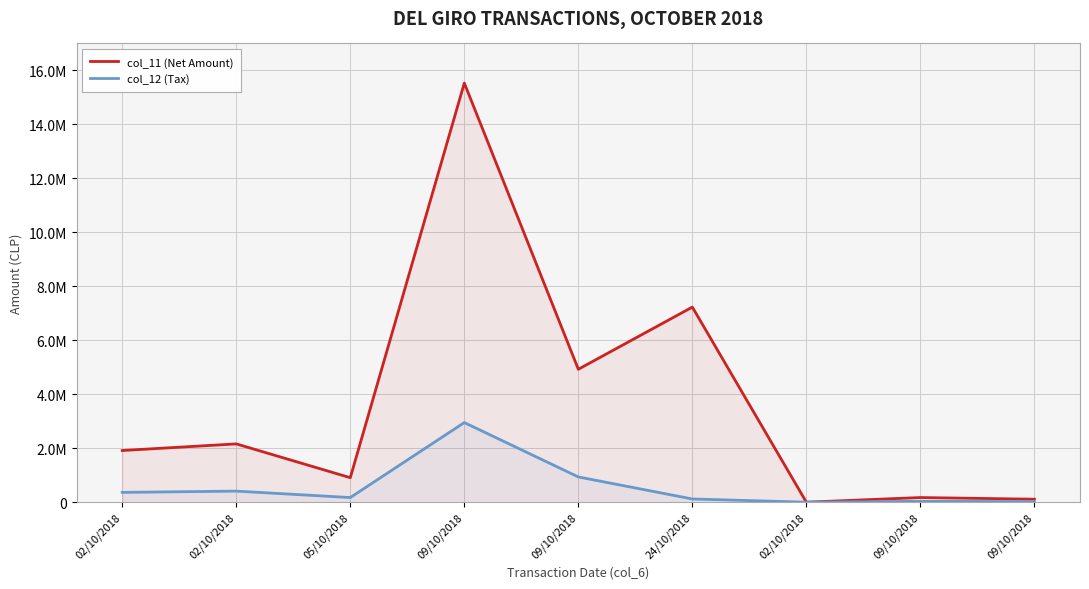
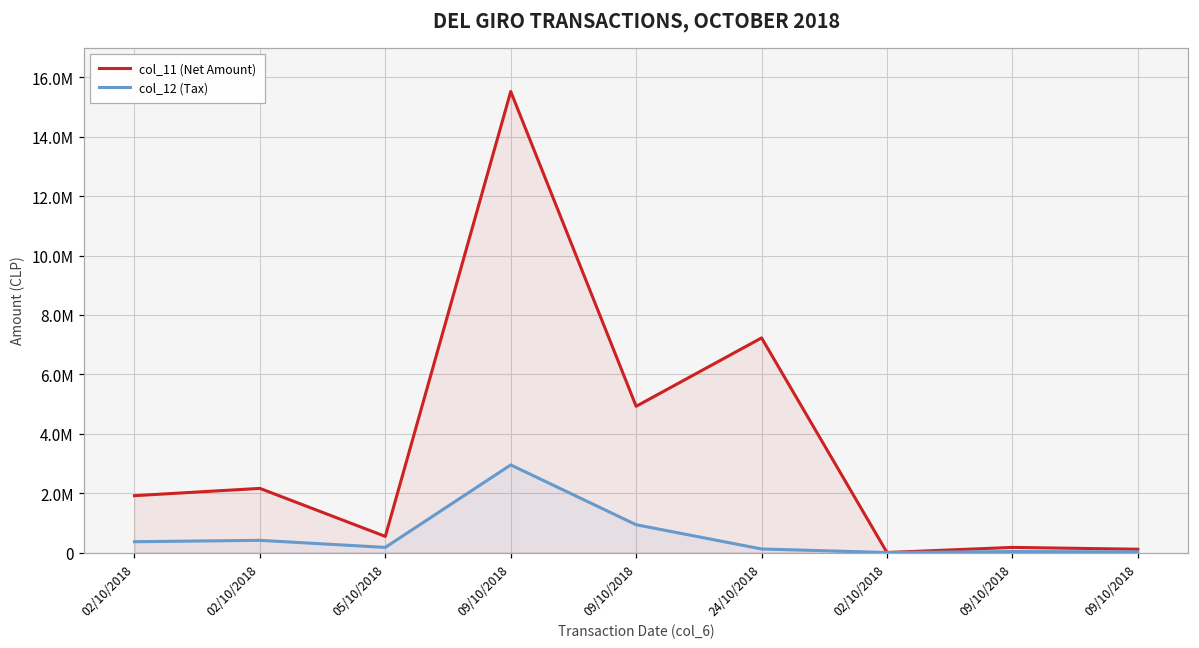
  {
    "col_11 (Net Amount)": {
-     "05/10/2018": 900000,
+     "05/10/2018": 500000,
      "24/10/2018": 7200000
    },
    "col_12 (Tax)": {
      "05/10/2018": 200000,
      "24/10/2018": 100000
    }
  }
